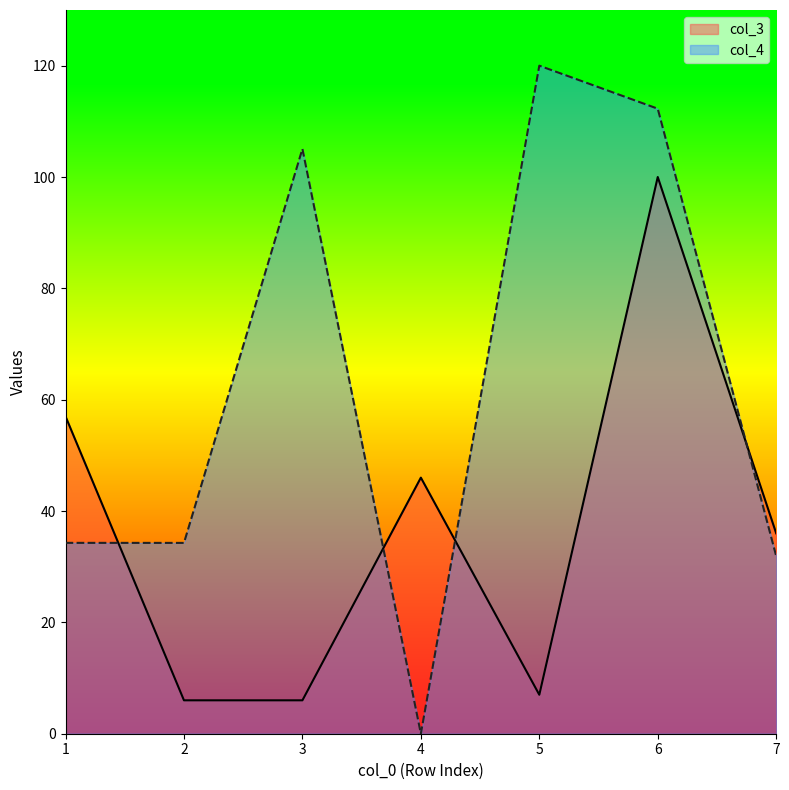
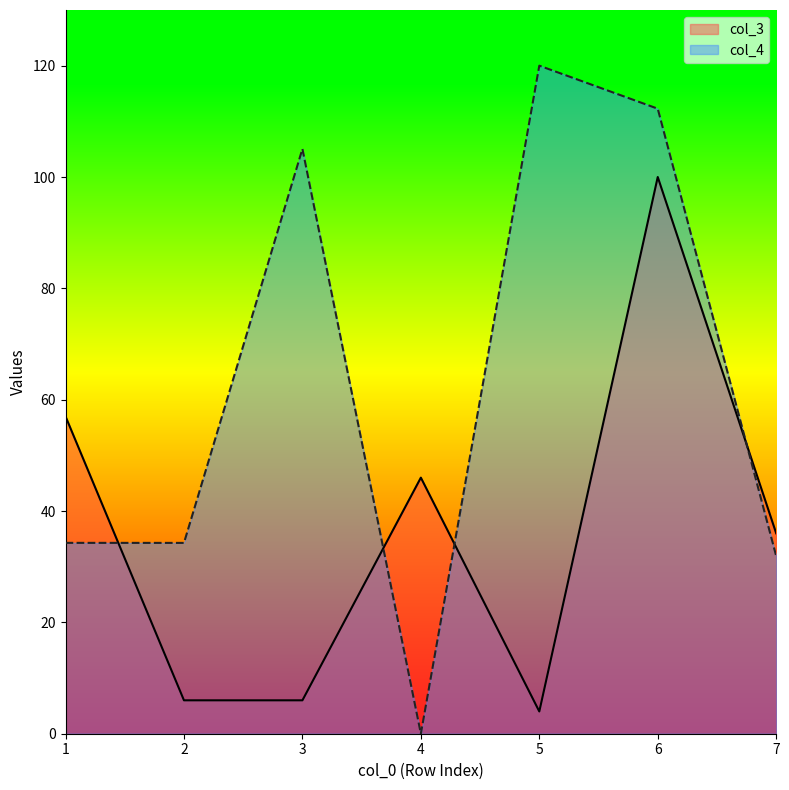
  {
    "col_3": {
      "1": 57,
      "2": 6,
      "3": 6,
      "4": 46,
-     "5": 7,
+     "5": 4,
      "6": 100,
      "7": 36
    },
    "col_4": {
      "1": 34,
      "2": 34,
      "3": 105,
      "4": 0,
      "5": 120,
      "6": 112,
      "7": 32
    }
  }
